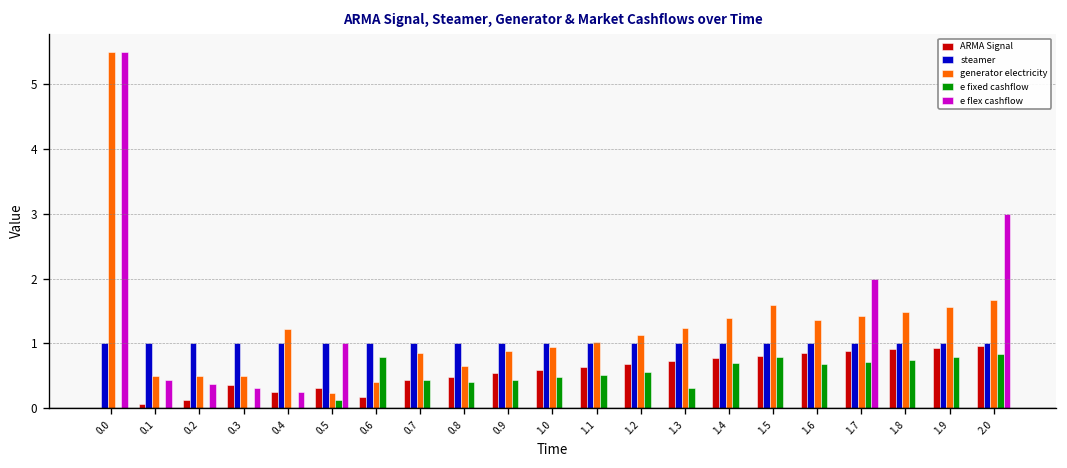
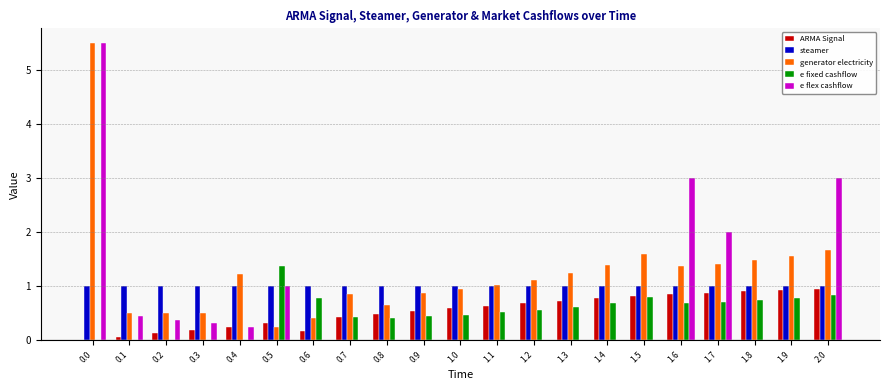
  {
    "ARMA Signal": {
      "0.0": 0.0,
      "0.1": 0.1,
      "0.2": 0.1,
-     "0.3": 0.4,
+     "0.3": 0.2,
      "0.4": 0.2,
      "0.5": 0.3,
      "0.6": 0.2,
      "0.7": 0.4,
      "0.8": 0.5,
      "0.9": 0.5,
      "1.0": 0.6,
      "1.1": 0.6,
      "1.2": 0.7,
      "1.3": 0.7,
      "1.4": 0.8,
      "1.5": 0.8,
      "1.6": 0.8,
      "1.7": 0.9,
      "1.8": 0.9,
      "1.9": 0.9,
      "2.0": 1.0
    },
    "steamer": {
      "0.0": 1.0,
      "0.1": 1.0,
      "0.2": 1.0,
      "0.3": 1.0,
      "0.4": 1.0,
      "0.5": 1.0,
      "0.6": 1.0,
      "0.7": 1.0,
      "0.8": 1.0,
      "0.9": 1.0,
      "1.0": 1.0,
      "1.1": 1.0,
      "1.2": 1.0,
      "1.3": 1.0,
      "1.4": 1.0,
      "1.5": 1.0,
      "1.6": 1.0,
      "1.7": 1.0,
      "1.8": 1.0,
      "1.9": 1.0,
      "2.0": 1.0
    },
    "generator electricity": {
      "0.0": 5.5,
      "0.1": 0.5,
      "0.2": 0.5,
      "0.3": 0.5,
      "0.4": 1.2,
      "0.5": 0.2,
      "0.6": 0.4,
      "0.7": 0.9,
      "0.8": 0.6,
      "0.9": 0.9,
      "1.0": 0.9,
      "1.1": 1.0,
      "1.2": 1.1,
      "1.3": 1.2,
      "1.4": 1.4,
      "1.5": 1.6,
      "1.6": 1.4,
      "1.7": 1.4,
      "1.8": 1.5,
      "1.9": 1.6,
      "2.0": 1.7
    },
    "e fixed cashflow": {
      "0.0": 0.0,
      "0.1": 0.0,
      "0.2": 0.0,
      "0.3": 0.0,
-     "0.5": 0.1,
+     "0.5": 1.4,
      "0.6": 0.8,
      "0.7": 0.4,
      "0.8": 0.4,
      "0.9": 0.4,
      "1.0": 0.5,
      "1.1": 0.5,
      "1.2": 0.6,
-     "1.3": 0.3,
+     "1.3": 0.6,
      "1.4": 0.7,
      "1.5": 0.8,
      "1.6": 0.7,
      "1.7": 0.7,
      "1.8": 0.7,
      "1.9": 0.8,
      "2.0": 0.8
    },
    "e flex cashflow": {
      "0.0": 5.5,
      "0.1": 0.4,
      "0.2": 0.4,
      "0.3": 0.3,
      "0.4": 0.2,
      "0.5": 1,
      "0.6": 0,
      "0.7": 0,
-     "1.6": 0,
+     "1.6": 3,
      "1.7": 2,
      "1.8": 0,
      "1.9": 0,
      "2.0": 3
    }
  }
